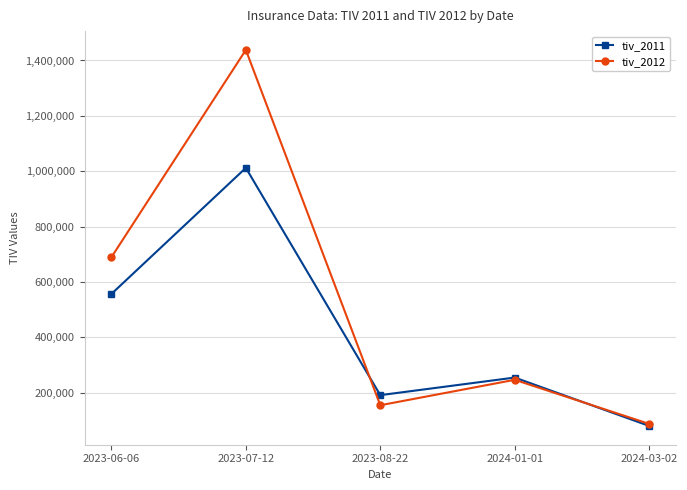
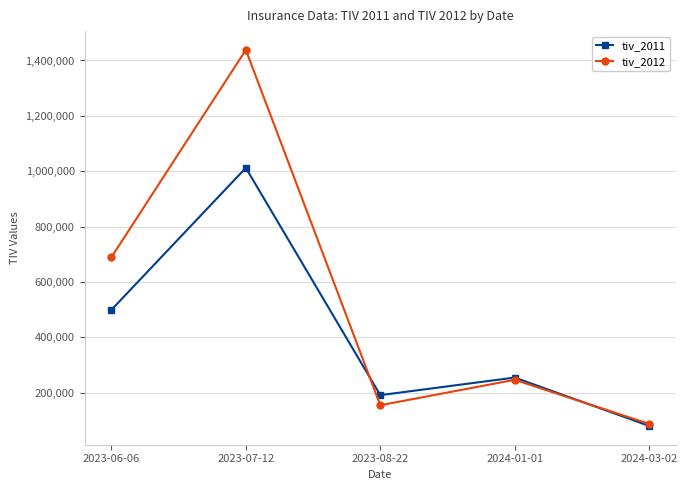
  {
    "tiv_2011": {
-     "2023-06-06": "560,000",
+     "2023-06-06": "500,000",
      "2023-07-12": "1,010,000",
      "2023-08-22": "190,000"
    },
    "tiv_2012": {
      "2023-06-06": "690,000",
      "2023-07-12": "1,440,000",
      "2023-08-22": "150,000"
    }
  }
